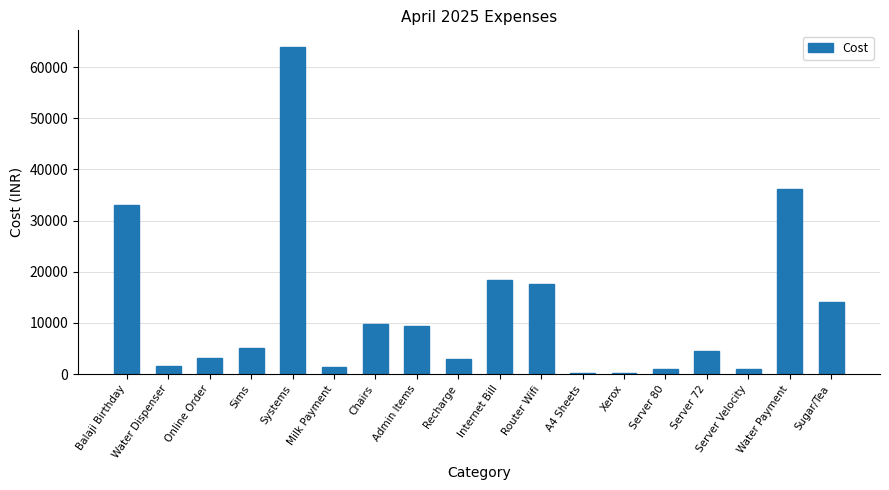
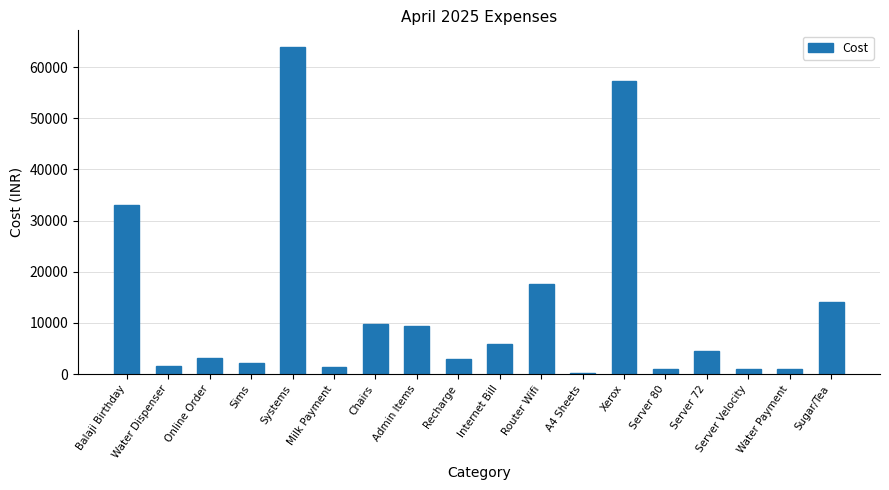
  {
    "Balaji Birthday": 33000,
    "Water Dispenser": 2000,
    "Online Order": 3000,
-   "Sims": 5000,
+   "Sims": 2000,
    "Systems": 64000,
    "Milk Payment": 1000,
    "Chairs": 10000,
    "Admin Items": 9000,
    "Recharge": 3000,
-   "Internet Bill": 18000,
+   "Internet Bill": 6000,
    "Router Wifi": 18000,
-   "Xerox": 0,
+   "Xerox": 57000,
    "Server 80": 1000,
    "Server 72": 5000,
    "Server Velocity": 1000,
-   "Water Payment": 36000,
+   "Water Payment": 1000,
    "Sugar/Tea": 14000
  }
